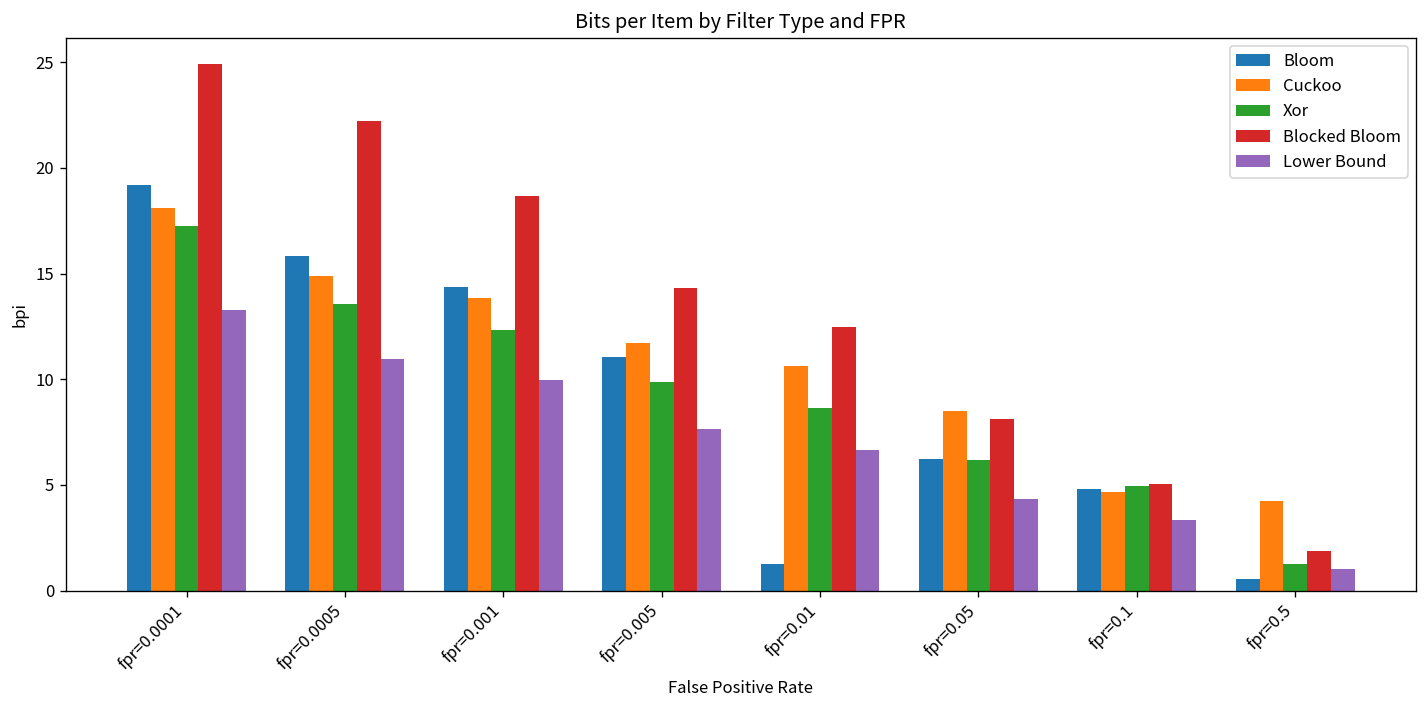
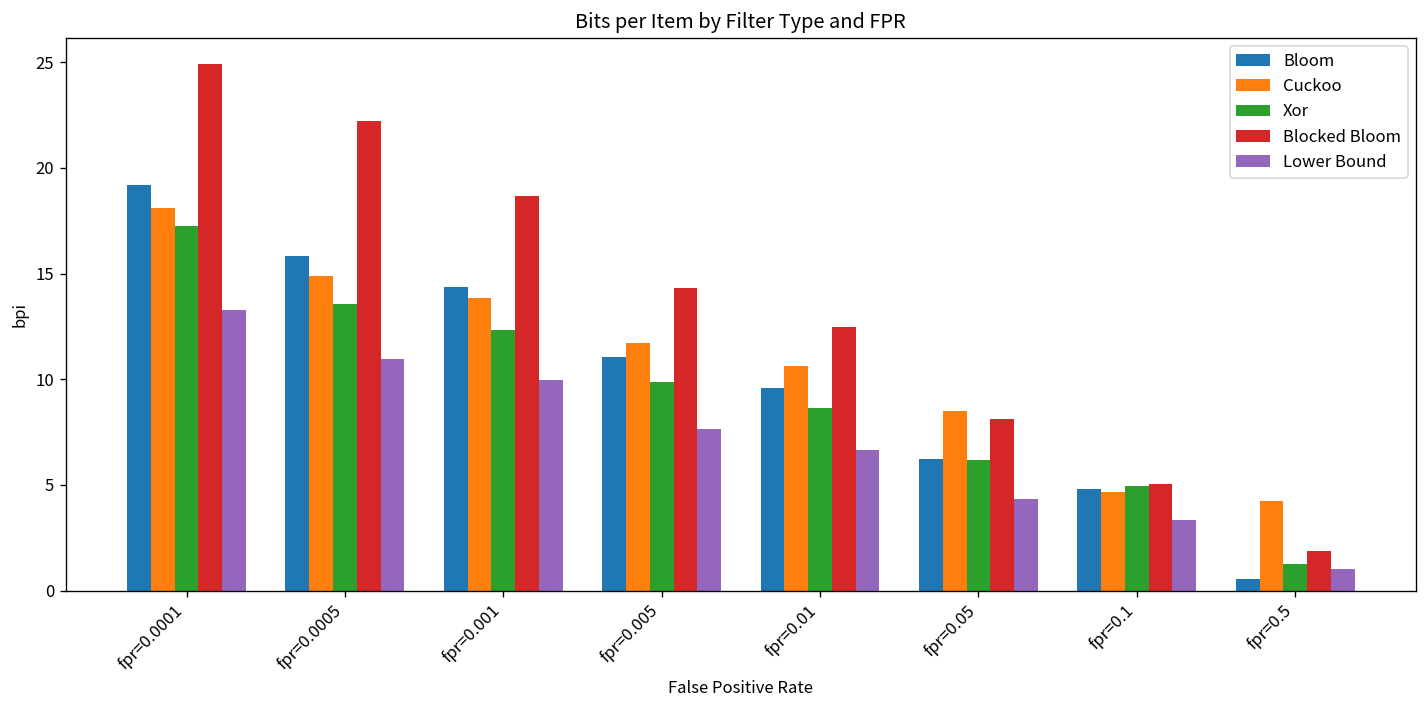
  {
    "Bloom": {
      "fpr=0.0001": 19.2,
      "fpr=0.0005": 15.8,
      "fpr=0.001": 14.4,
      "fpr=0.005": 11.0,
-     "fpr=0.01": 1.3,
+     "fpr=0.01": 9.6,
      "fpr=0.05": 6.2,
      "fpr=0.1": 4.8,
      "fpr=0.5": 0.5
    },
    "Cuckoo": {
      "fpr=0.0001": 18.1,
      "fpr=0.0005": 14.9,
      "fpr=0.001": 13.8,
      "fpr=0.005": 11.7,
      "fpr=0.01": 10.6,
      "fpr=0.05": 8.5,
      "fpr=0.1": 4.7,
      "fpr=0.5": 4.3
    },
    "Xor": {
      "fpr=0.0001": 17.3,
      "fpr=0.0005": 13.6,
      "fpr=0.001": 12.3,
      "fpr=0.005": 9.9,
      "fpr=0.01": 8.6,
      "fpr=0.05": 6.2,
      "fpr=0.1": 4.9,
      "fpr=0.5": 1.2
    },
    "Blocked Bloom": {
      "fpr=0.0001": 24.9,
      "fpr=0.0005": 22.2,
      "fpr=0.001": 18.7,
      "fpr=0.005": 14.3,
      "fpr=0.01": 12.5,
      "fpr=0.05": 8.1,
      "fpr=0.1": 5.1,
      "fpr=0.5": 1.9
    },
    "Lower Bound": {
      "fpr=0.0001": 13.3,
      "fpr=0.0005": 11.0,
      "fpr=0.001": 10.0,
      "fpr=0.005": 7.6,
      "fpr=0.01": 6.6,
      "fpr=0.05": 4.3,
      "fpr=0.1": 3.3,
      "fpr=0.5": 1.0
    }
  }
